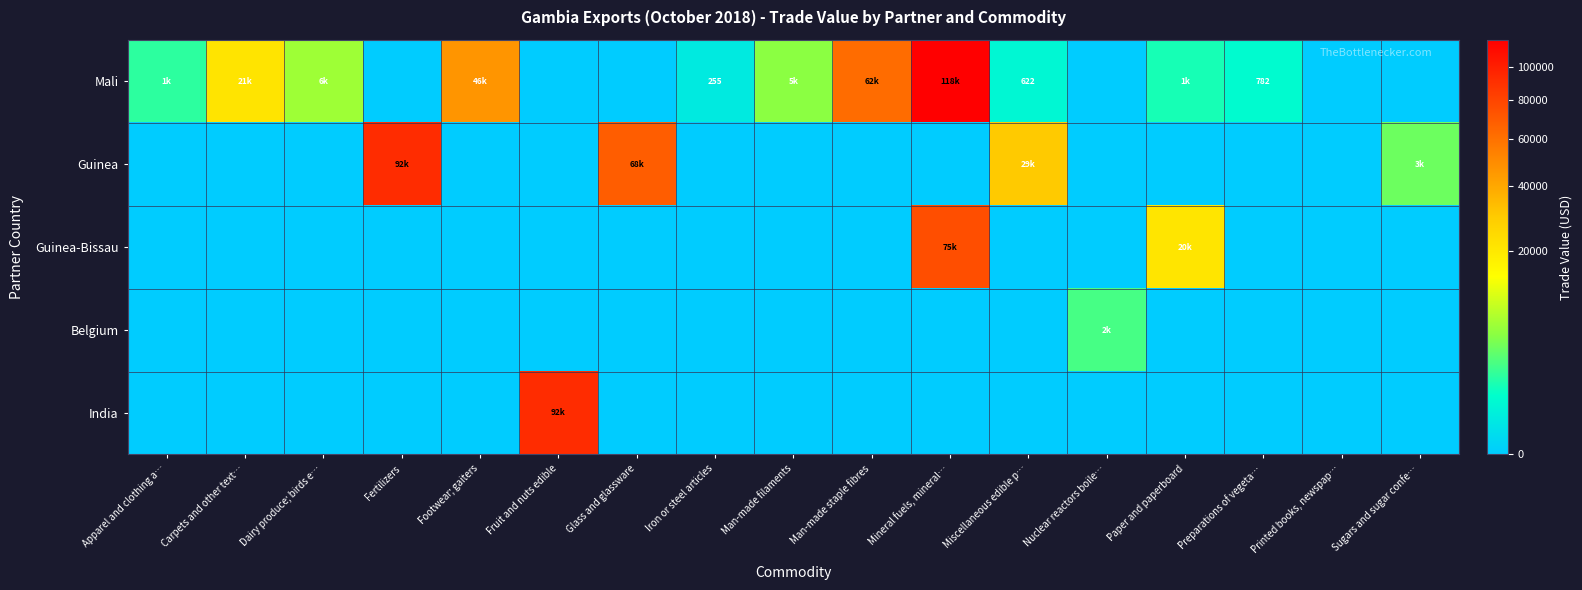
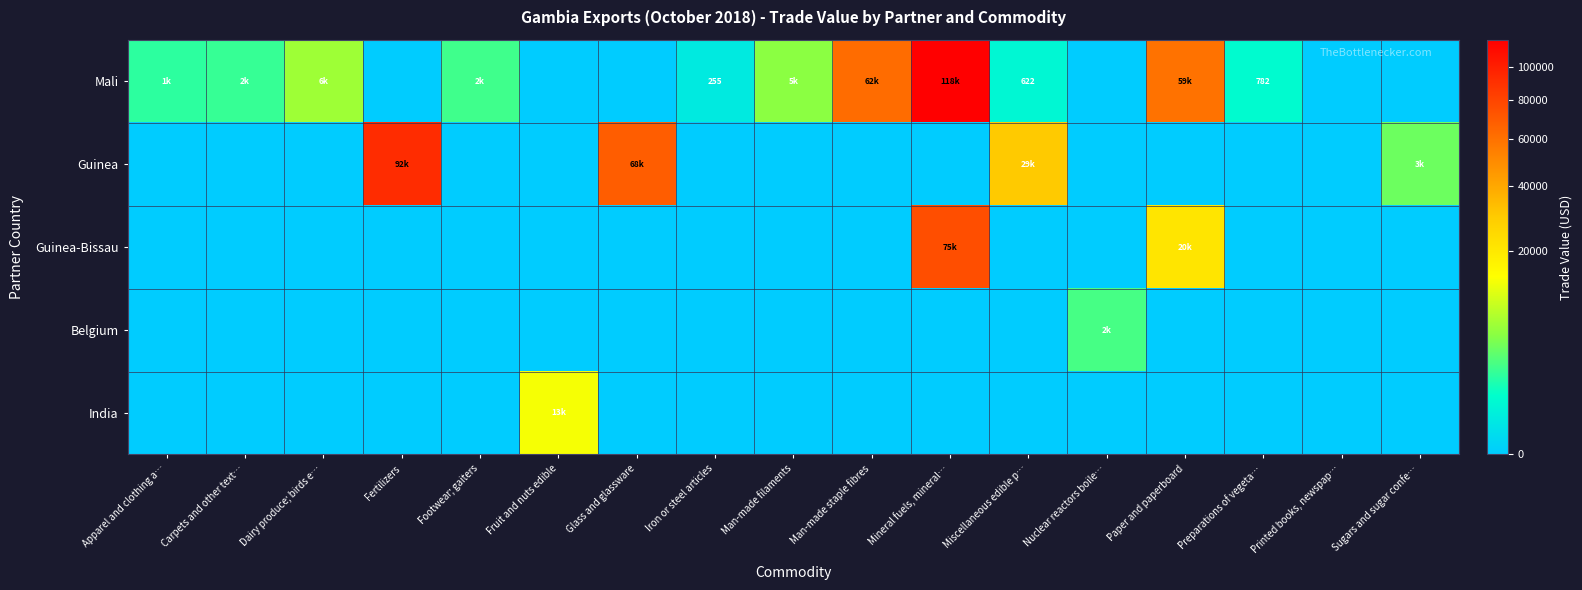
  {
    "Mali": {
      "Apparel and clothing a…": "1k",
-     "Carpets and other text…": "21k",
+     "Carpets and other text…": "2k",
      "Dairy produce; birds e…": "6k",
-     "Footwear; gaiters": "46k",
+     "Footwear; gaiters": "2k",
      "Iron or steel articles": "255",
      "Man-made filaments": "5k",
      "Man-made staple fibres": "62k",
      "Mineral fuels, mineral…": "118k",
      "Miscellaneous edible p…": "622",
-     "Paper and paperboard": "1k",
+     "Paper and paperboard": "59k",
      "Preparations of vegeta…": "782"
    },
    "Guinea": {
      "Fertilizers": "92k",
      "Glass and glassware": "68k",
      "Miscellaneous edible p…": "29k",
      "Sugars and sugar confe…": "3k"
    },
    "Guinea-Bissau": {
      "Mineral fuels, mineral…": "75k",
      "Paper and paperboard": "20k"
    },
    "Belgium": {
      "Nuclear reactors boile…": "2k"
    },
    "India": {
-     "Fruit and nuts edible": "92k"
+     "Fruit and nuts edible": "13k"
    }
  }
